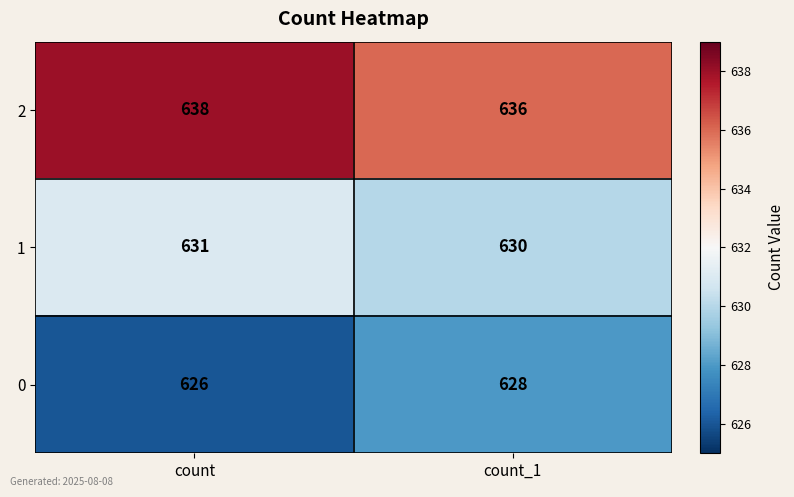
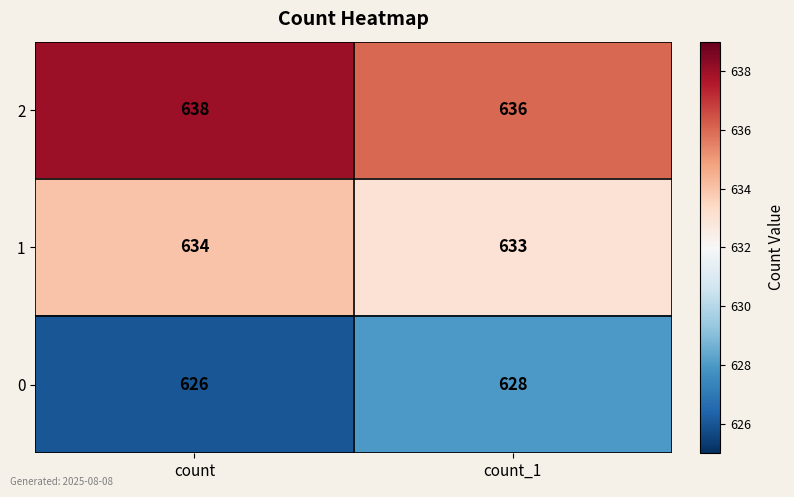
  {
    "2": {
      "count": 638,
      "count_1": 636
    },
    "1": {
-     "count": 631,
-     "count_1": 630
+     "count": 634,
+     "count_1": 633
    },
    "0": {
      "count": 626,
      "count_1": 628
    }
  }
